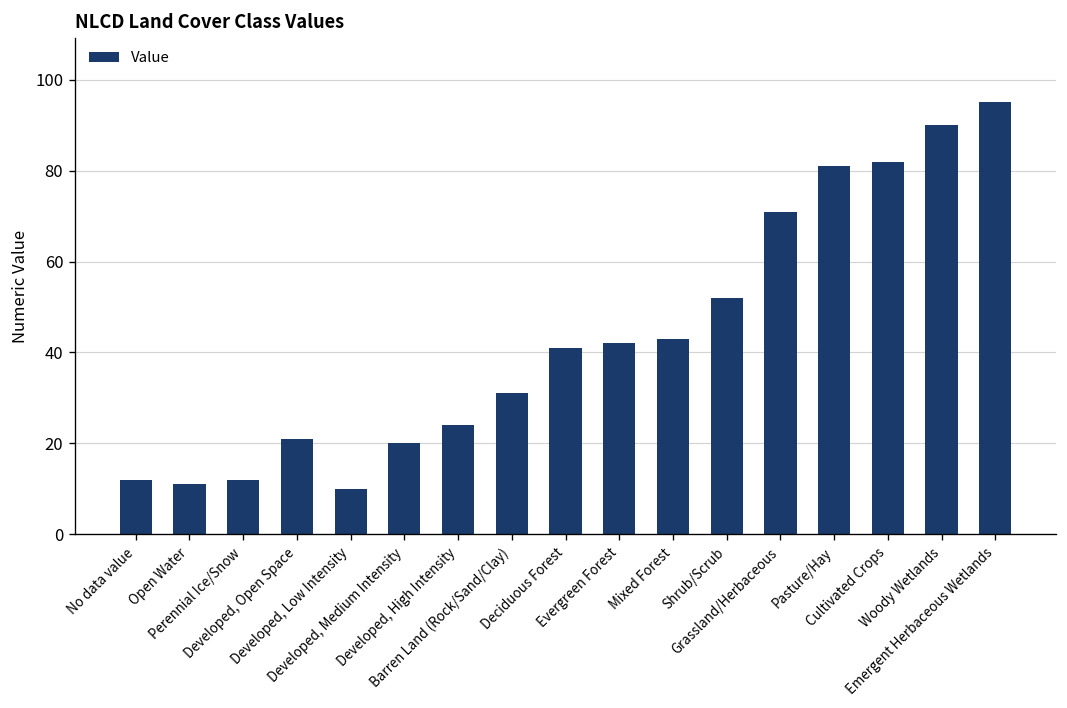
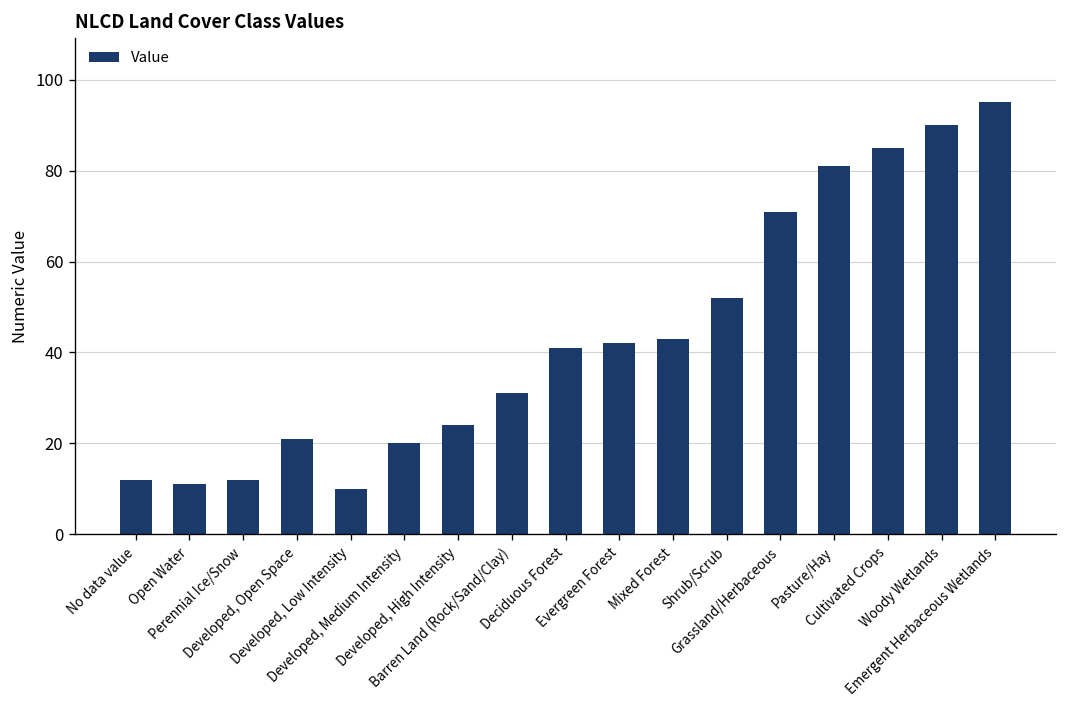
  {
    "No data value": 12,
    "Open Water": 11,
    "Perennial Ice/Snow": 12,
    "Developed, Open Space": 21,
    "Developed, Low Intensity": 10,
    "Developed, Medium Intensity": 20,
    "Developed, High Intensity": 24,
    "Barren Land (Rock/Sand/Clay)": 31,
    "Deciduous Forest": 41,
    "Evergreen Forest": 42,
    "Mixed Forest": 43,
    "Shrub/Scrub": 52,
    "Grassland/Herbaceous": 71,
    "Pasture/Hay": 81,
-   "Cultivated Crops": 82,
+   "Cultivated Crops": 85,
    "Woody Wetlands": 90,
    "Emergent Herbaceous Wetlands": 95
  }
